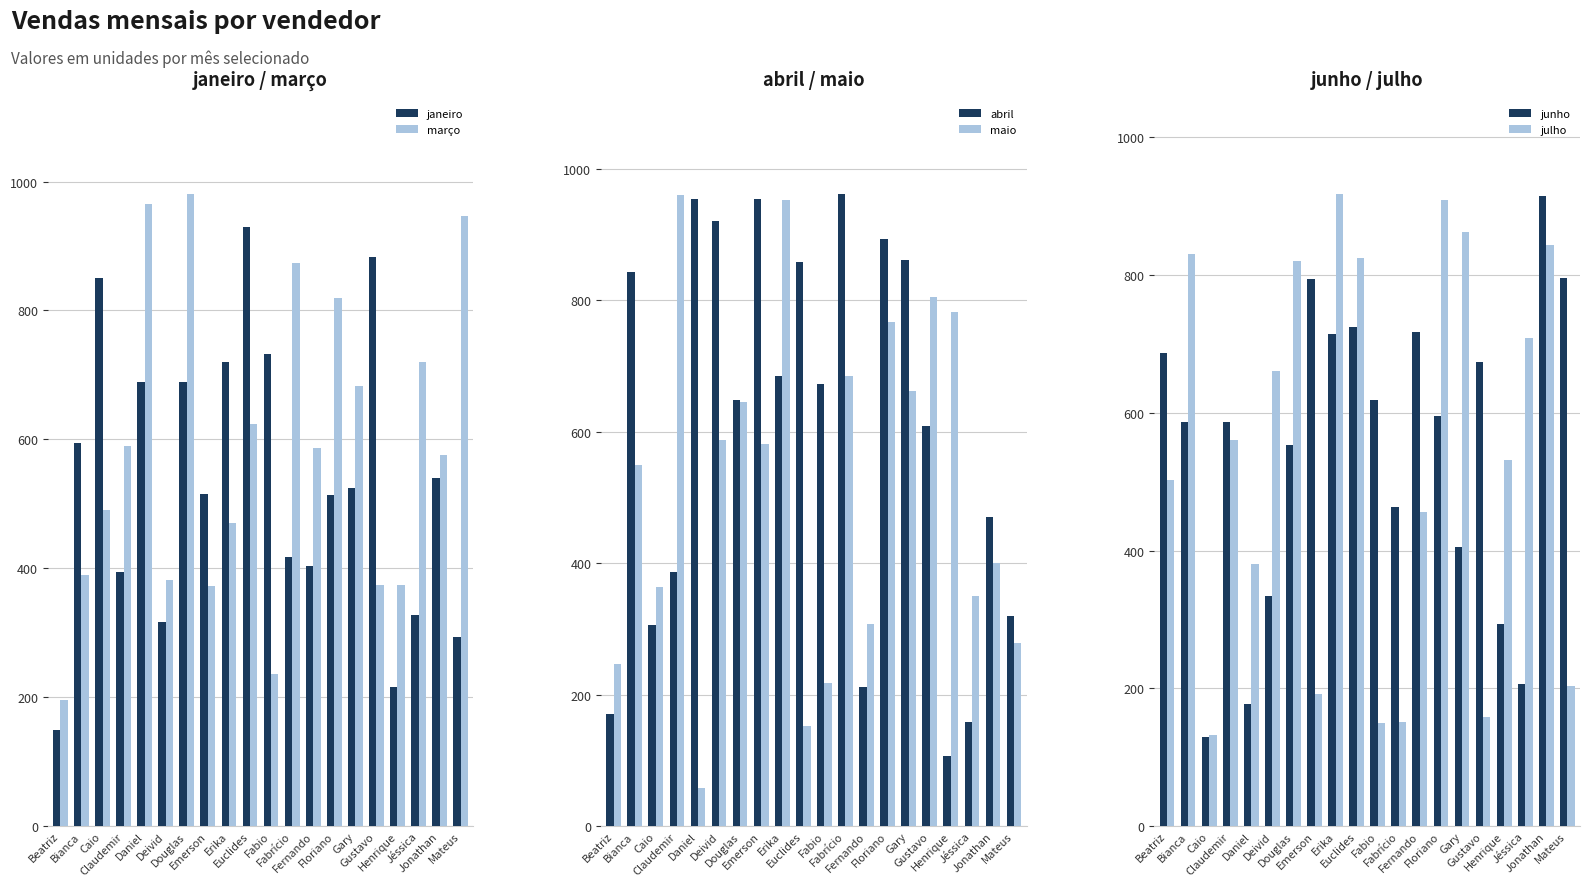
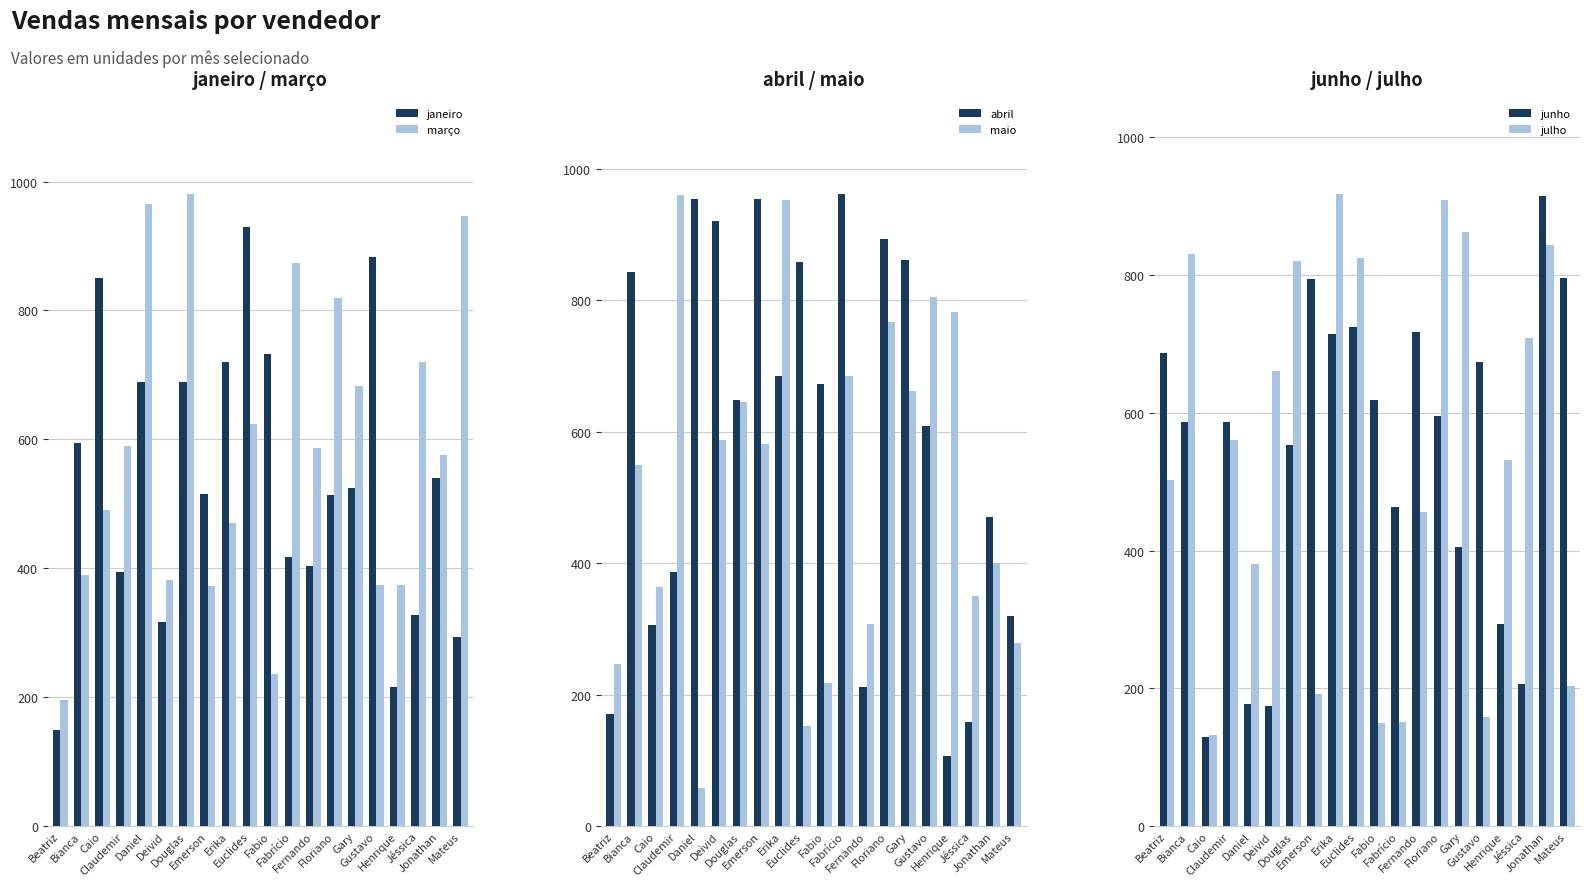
  {
    "janeiro / março": {
      "janeiro": {
        "Beatriz": 150,
        "Bianca": 600,
        "Caio": 850,
        "Claudemir": 390,
        "Daniel": 690,
        "Deivid": 320,
        "Douglas": 690,
        "Emerson": 520,
        "Erika": 720,
        "Euclides": 930,
        "Fabio": 730,
        "Fabrício": 420,
        "Fernando": 400,
        "Floriano": 510,
        "Gary": 530,
        "Gustavo": 880,
        "Henrique": 220,
        "Jéssica": 330,
        "Jonathan": 540,
        "Mateus": 290
      },
      "março": {
        "Beatriz": 200,
        "Bianca": 390,
        "Caio": 490,
        "Claudemir": 590,
        "Daniel": 970,
        "Deivid": 380,
        "Douglas": 980,
        "Emerson": 370,
        "Erika": 470,
        "Euclides": 620,
        "Fabio": 240,
        "Fabrício": 870,
        "Fernando": 590,
        "Floriano": 820,
        "Gary": 680,
        "Gustavo": 370,
        "Henrique": 370,
        "Jéssica": 720,
        "Jonathan": 580,
        "Mateus": 950
      }
    },
    "abril / maio": {
      "abril": {
        "Beatriz": 170,
        "Bianca": 840,
        "Caio": 310,
        "Claudemir": 390,
        "Daniel": 950,
        "Deivid": 920,
        "Douglas": 650,
        "Emerson": 950,
        "Erika": 680,
        "Euclides": 860,
        "Fabio": 670,
        "Fabrício": 960,
        "Fernando": 210,
        "Floriano": 890,
        "Gary": 860,
        "Gustavo": 610,
        "Henrique": 110,
        "Jéssica": 160,
        "Jonathan": 470,
        "Mateus": 320
      },
      "maio": {
        "Beatriz": 250,
        "Bianca": 550,
        "Caio": 360,
        "Claudemir": 960,
        "Daniel": 60,
        "Deivid": 590,
        "Douglas": 650,
        "Emerson": 580,
        "Erika": 950,
        "Euclides": 150,
        "Fabio": 220,
        "Fabrício": 690,
        "Fernando": 310,
        "Floriano": 770,
        "Gary": 660,
        "Gustavo": 810,
        "Henrique": 780,
        "Jéssica": 350,
        "Jonathan": 400,
        "Mateus": 280
      }
    },
    "junho / julho": {
      "junho": {
        "Beatriz": 690,
        "Bianca": 590,
        "Caio": 130,
        "Claudemir": 590,
        "Daniel": 180,
-       "Deivid": 330,
+       "Deivid": 170,
        "Douglas": 550,
        "Emerson": 790,
        "Erika": 710,
        "Euclides": 720,
        "Fabio": 620,
        "Fabrício": 460,
        "Fernando": 720,
        "Floriano": 600,
        "Gary": 410,
        "Gustavo": 670,
        "Henrique": 290,
        "Jéssica": 210,
        "Jonathan": 920,
        "Mateus": 800
      },
      "julho": {
        "Beatriz": 500,
        "Bianca": 830,
        "Caio": 130,
        "Claudemir": 560,
        "Daniel": 380,
        "Deivid": 660,
        "Douglas": 820,
        "Emerson": 190,
        "Erika": 920,
        "Euclides": 830,
        "Fabio": 150,
        "Fabrício": 150,
        "Fernando": 460,
        "Floriano": 910,
        "Gary": 860,
        "Gustavo": 160,
        "Henrique": 530,
        "Jéssica": 710,
        "Jonathan": 840,
        "Mateus": 200
      }
    }
  }
